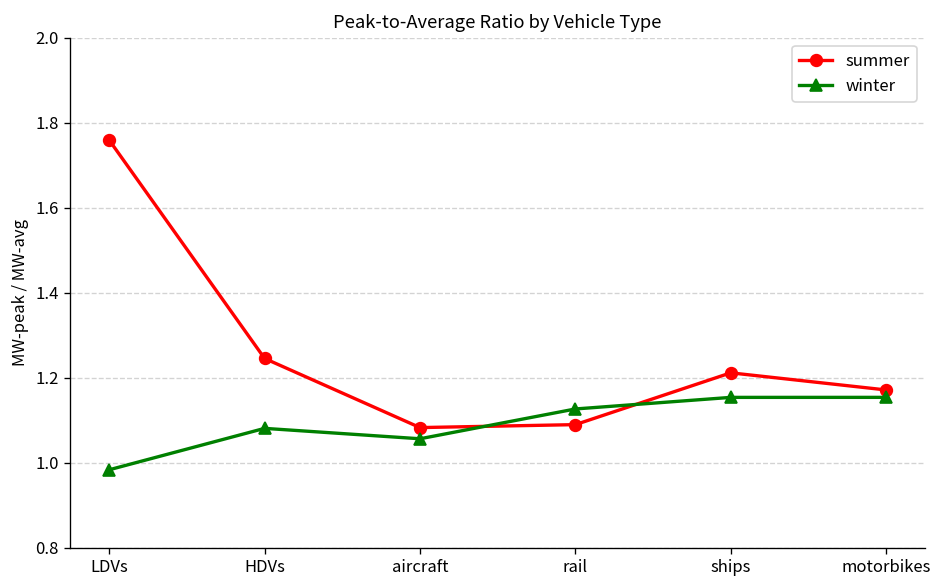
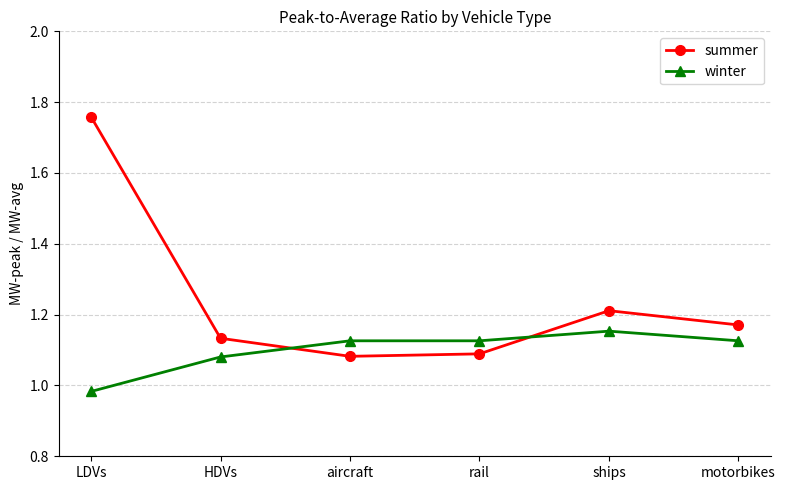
  {
    "summer": {
      "LDVs": 1.76,
-     "HDVs": 1.24,
+     "HDVs": 1.13,
      "aircraft": 1.08,
      "rail": 1.09,
      "ships": 1.21,
      "motorbikes": 1.17
    },
    "winter": {
      "LDVs": 0.98,
      "HDVs": 1.08,
-     "aircraft": 1.06,
+     "aircraft": 1.13,
      "rail": 1.13,
      "ships": 1.15,
-     "motorbikes": 1.15
+     "motorbikes": 1.13
    }
  }
